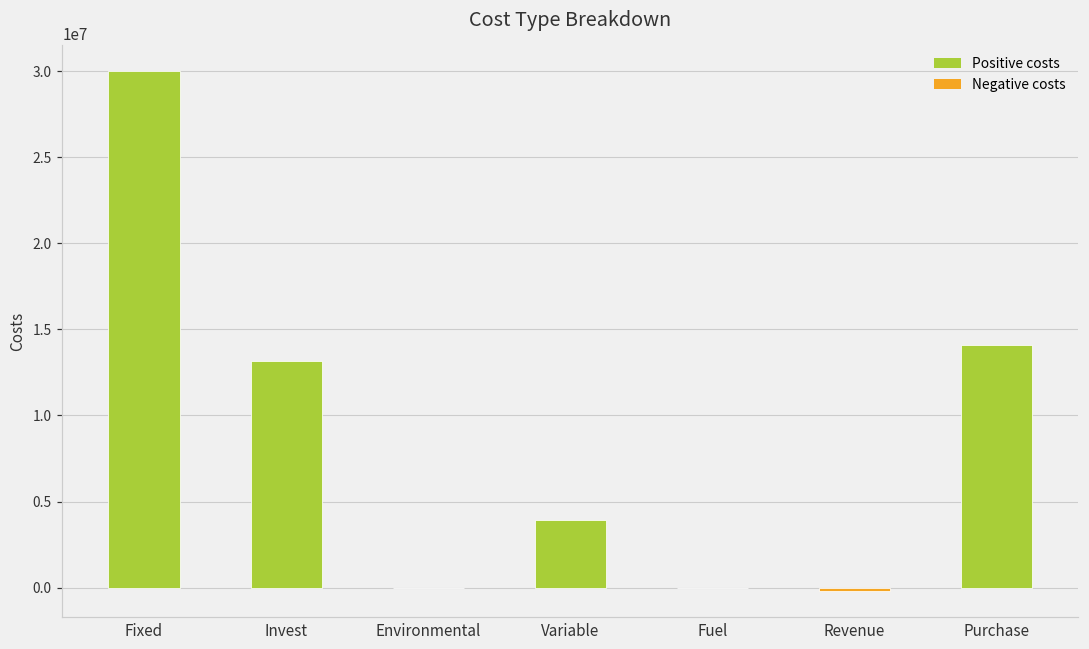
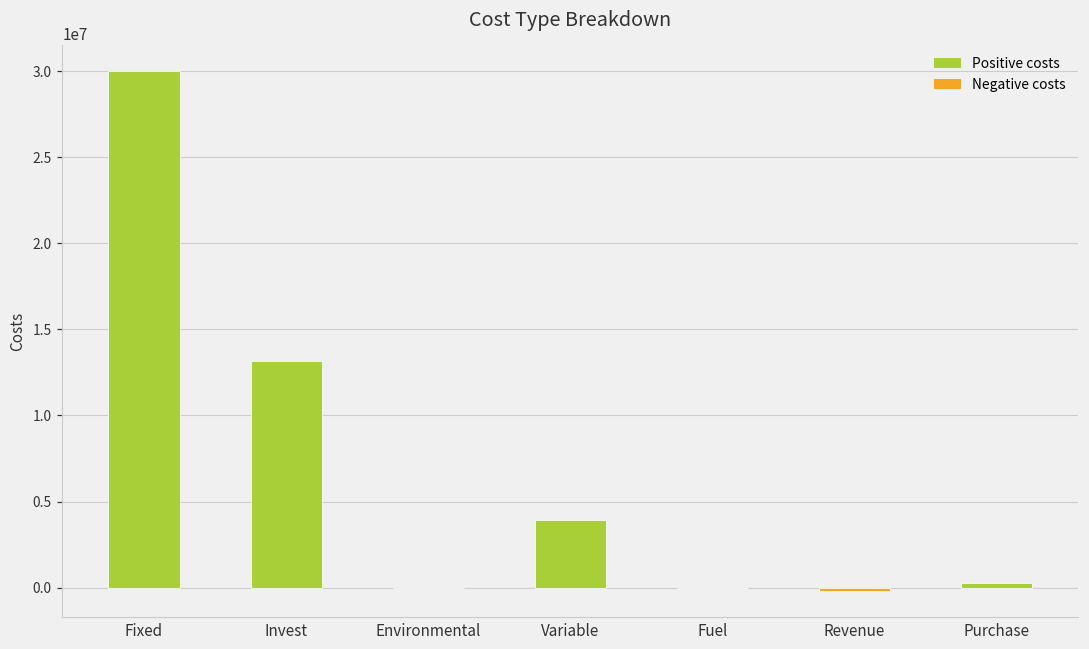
  {
    "Fixed": 30000000,
    "Invest": 13200000,
    "Environmental": 0,
    "Variable": 3900000,
    "Revenue": -200000,
-   "Purchase": 14100000
+   "Purchase": 200000
  }
